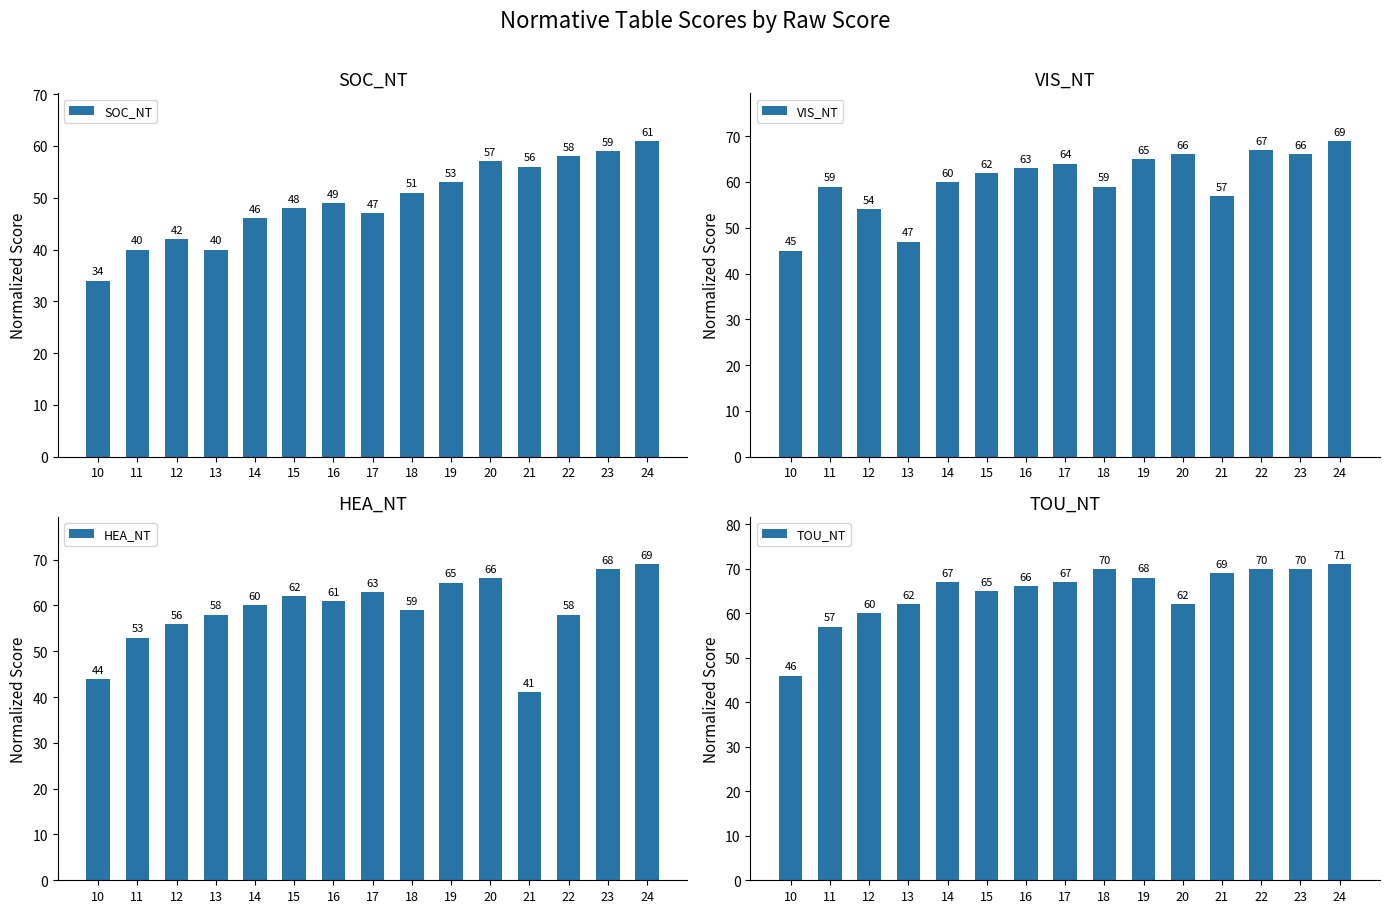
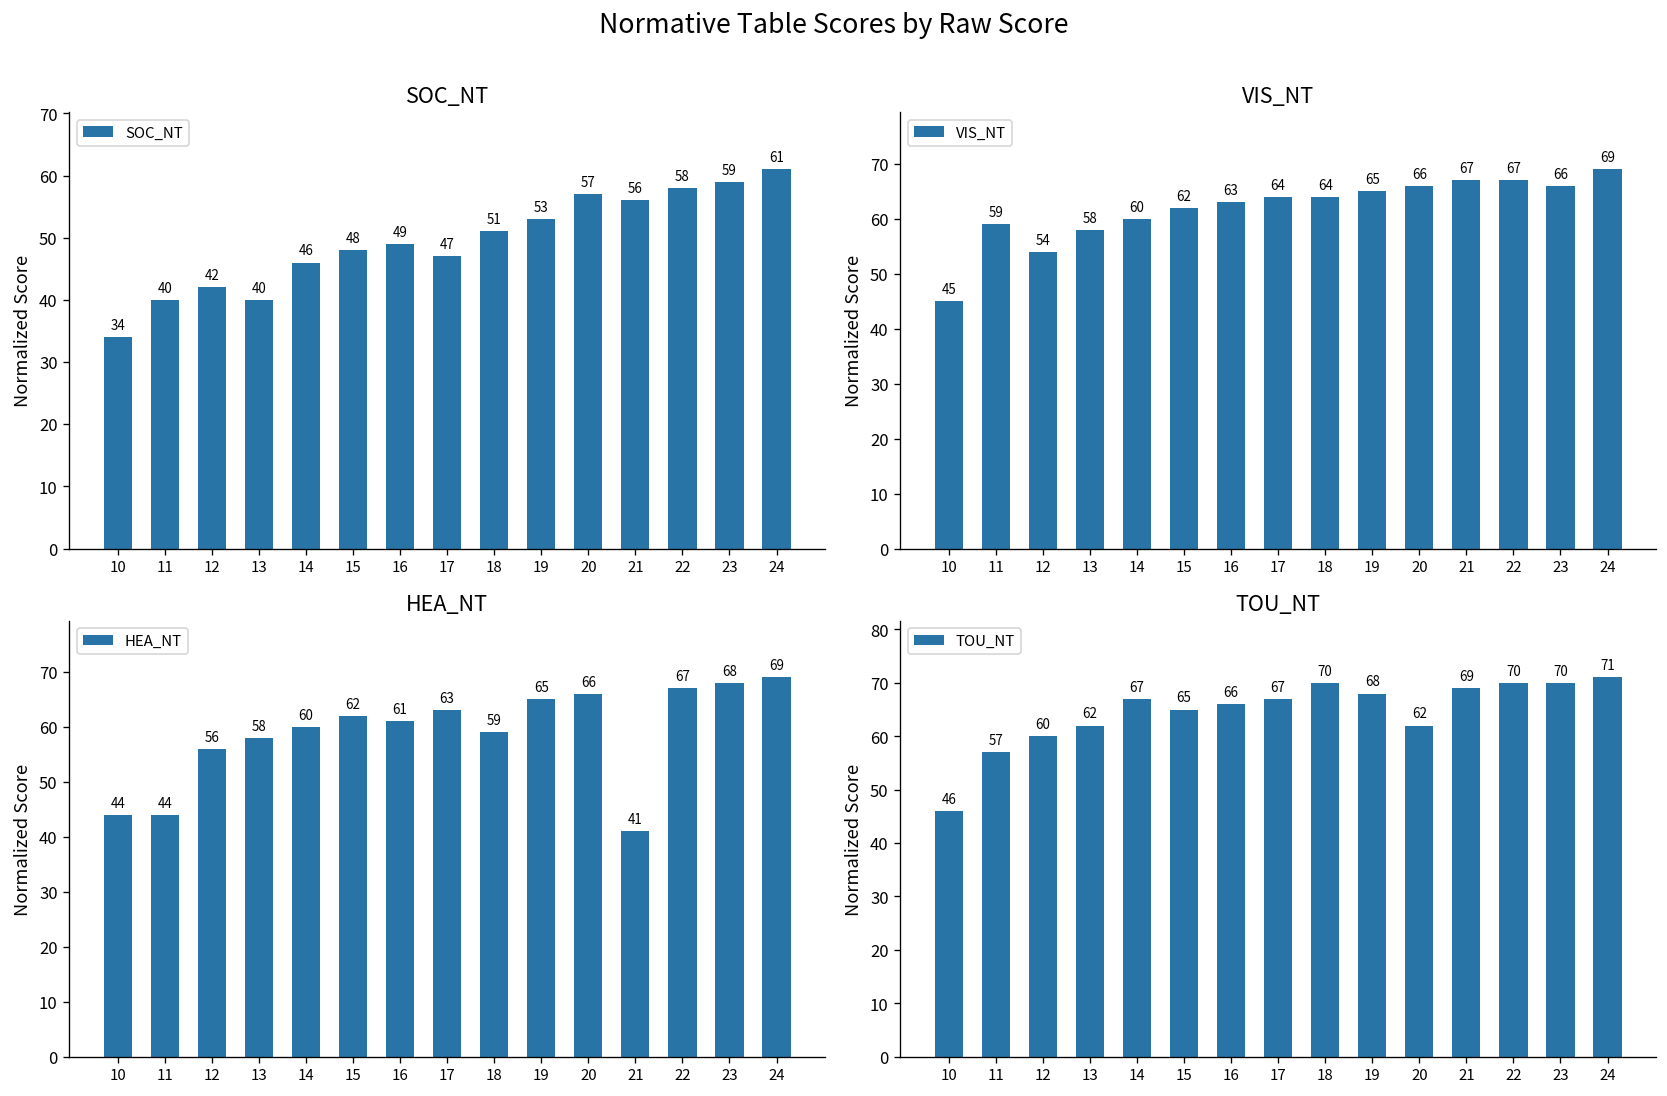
  {
    "SOC_NT": {
      "10": 34,
      "11": 40,
      "12": 42,
      "13": 40,
      "14": 46,
      "15": 48,
      "16": 49,
      "17": 47,
      "18": 51,
      "19": 53,
      "20": 57,
      "21": 56,
      "22": 58,
      "23": 59,
      "24": 61
    },
    "VIS_NT": {
      "10": 45,
      "11": 59,
      "12": 54,
-     "13": 47,
+     "13": 58,
      "14": 60,
      "15": 62,
      "16": 63,
      "17": 64,
-     "18": 59,
+     "18": 64,
      "19": 65,
      "20": 66,
-     "21": 57,
+     "21": 67,
      "22": 67,
      "23": 66,
      "24": 69
    },
    "HEA_NT": {
      "10": 44,
-     "11": 53,
+     "11": 44,
      "12": 56,
      "13": 58,
      "14": 60,
      "15": 62,
      "16": 61,
      "17": 63,
      "18": 59,
      "19": 65,
      "20": 66,
      "21": 41,
-     "22": 58,
+     "22": 67,
      "23": 68,
      "24": 69
    },
    "TOU_NT": {
      "10": 46,
      "11": 57,
      "12": 60,
      "13": 62,
      "14": 67,
      "15": 65,
      "16": 66,
      "17": 67,
      "18": 70,
      "19": 68,
      "20": 62,
      "21": 69,
      "22": 70,
      "23": 70,
      "24": 71
    }
  }
